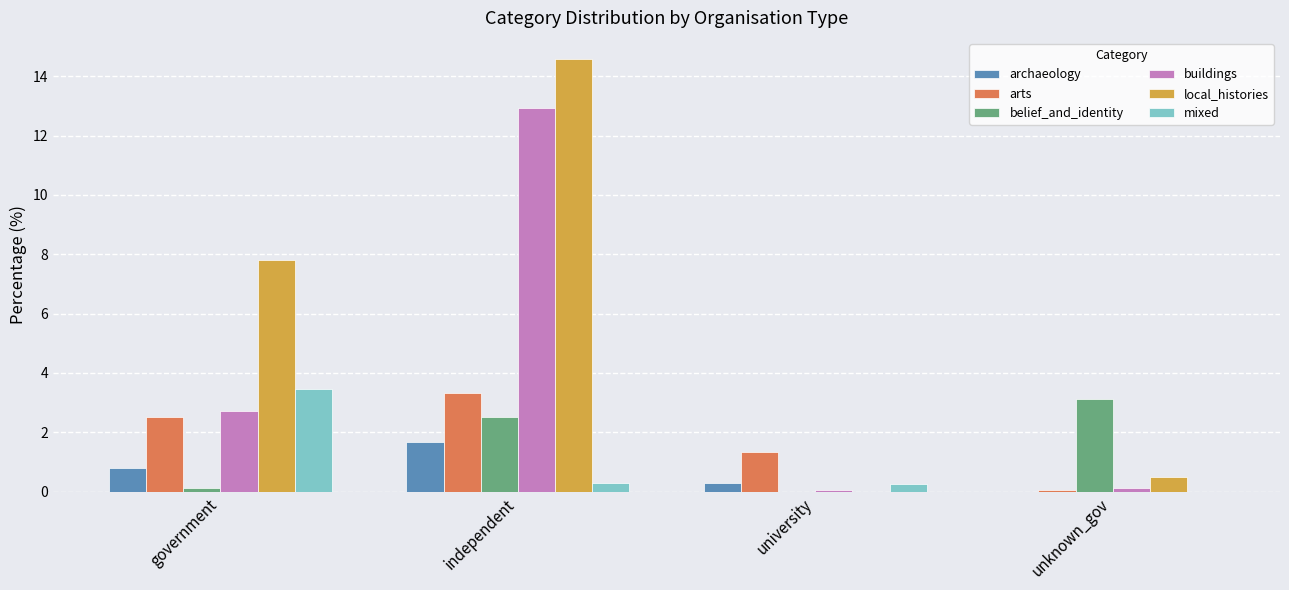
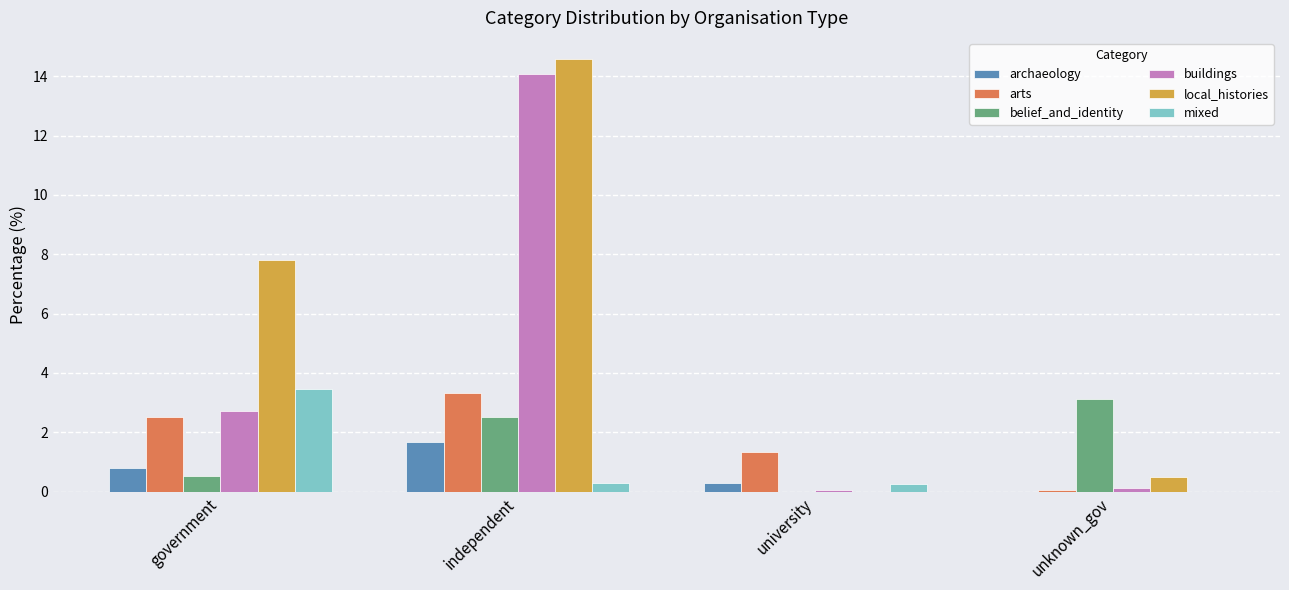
  {
    "archaeology": {
      "government": 0.8,
      "independent": 1.7,
      "university": 0.3,
      "unknown_gov": 0.0
    },
    "belief_and_identity": {
-     "government": 0.1,
+     "government": 0.5,
      "independent": 2.5,
      "university": 0.0,
      "unknown_gov": 3.1
    },
    "buildings": {
      "government": 2.7,
-     "independent": 12.9,
+     "independent": 14.1,
      "unknown_gov": 0.1
    },
    "mixed": {
      "government": 3.5,
      "independent": 0.3,
      "university": 0.2,
      "unknown_gov": 0.0
    }
  }
